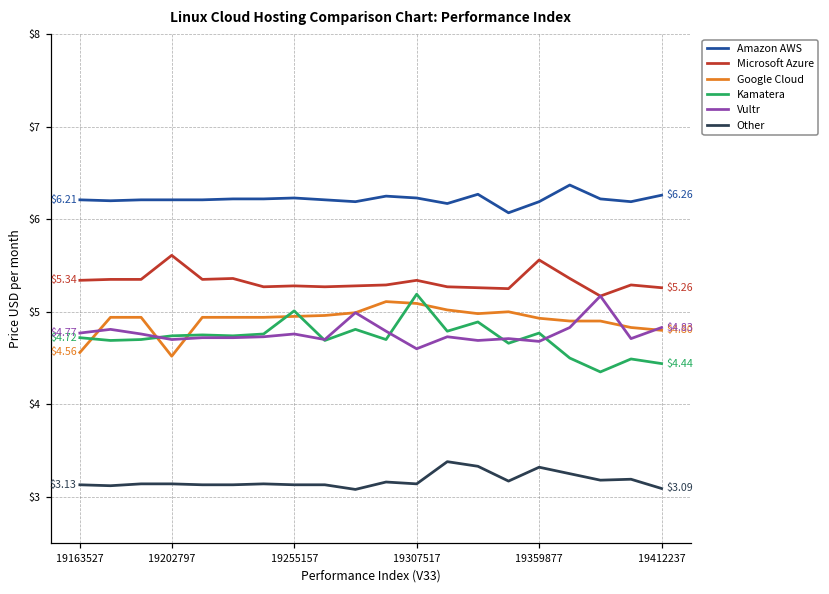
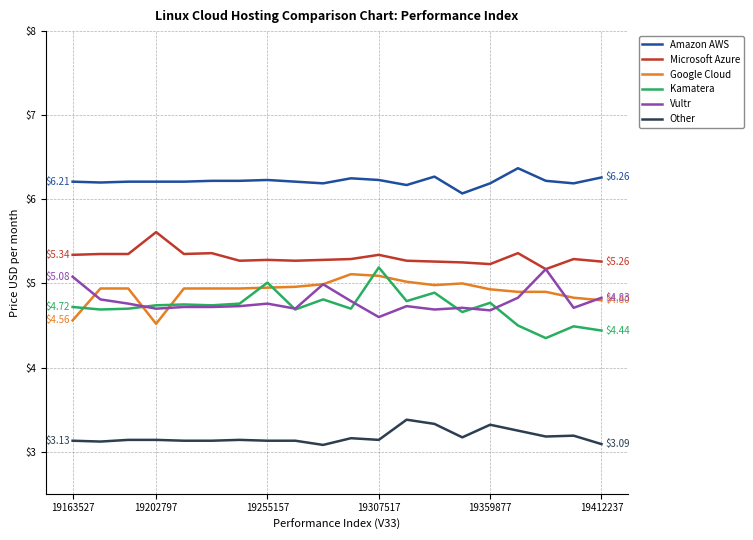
  {
    "Amazon AWS": {
      "19163527": "$6.21",
      "19412237": "$6.26"
    },
    "Microsoft Azure": {
      "19202797": "$5.6",
      "19255157": "$5.3",
      "19307517": "$5.3",
-     "19359877": "$5.6"
+     "19359877": "$5.2"
    },
    "Google Cloud": {
      "19163527": "$4.56"
    },
    "Kamatera": {
      "19163527": "$4.72",
      "19412237": "$4.44"
    },
    "Vultr": {
-     "19163527": "$4.77"
+     "19163527": "$5.08"
    },
    "Other": {
      "19163527": "$3.13",
      "19412237": "$3.09"
    }
  }
